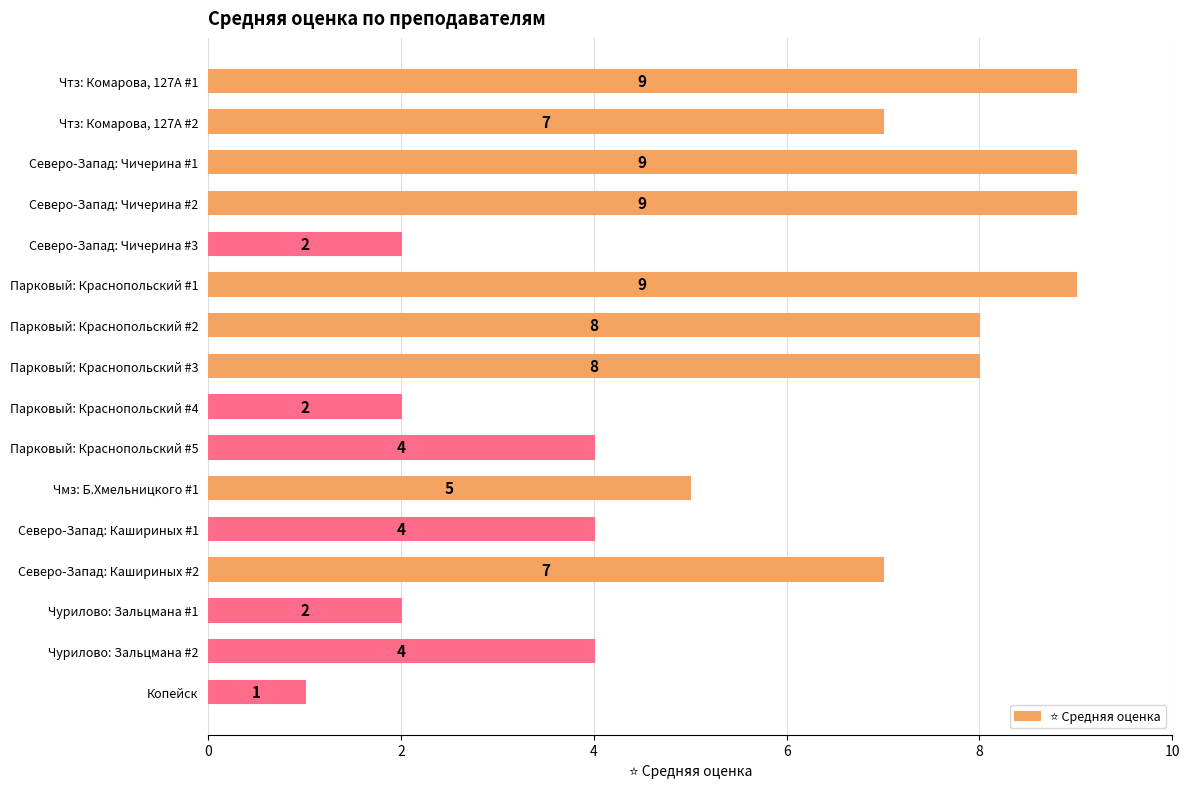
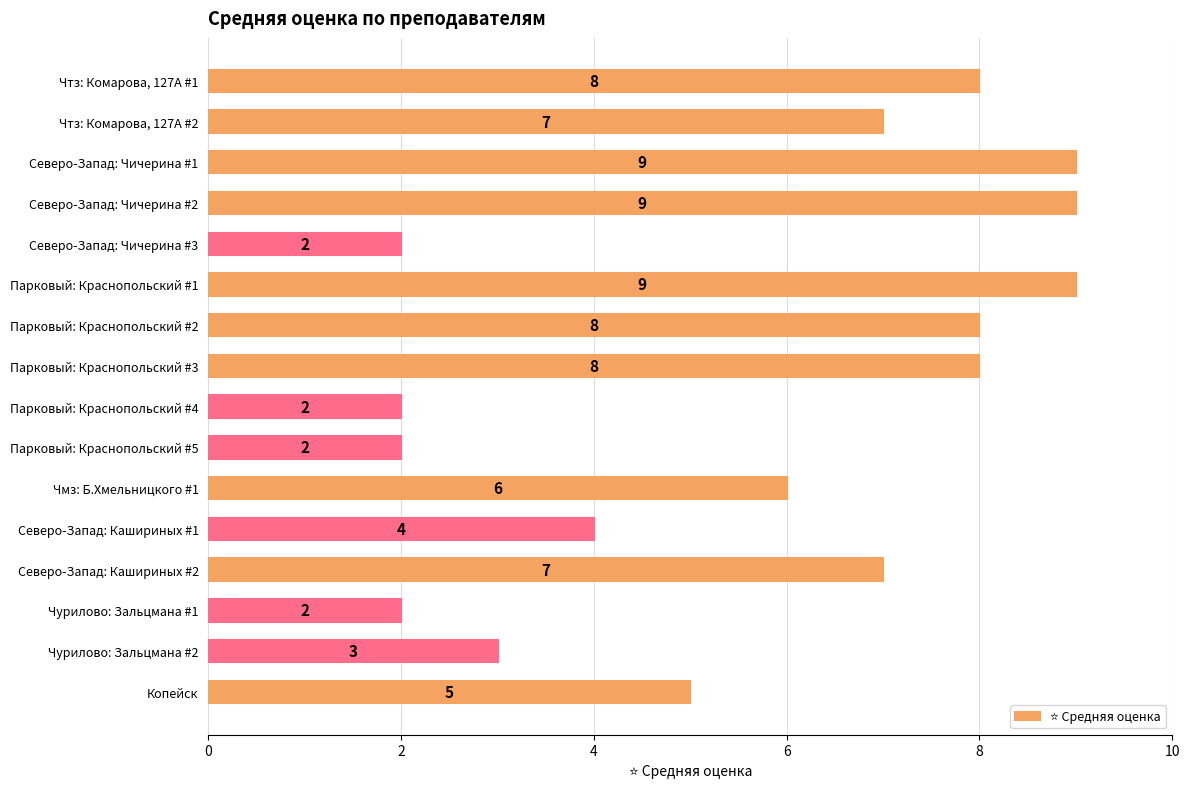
  {
-   "Чтз: Комарова, 127А #1": 9,
+   "Чтз: Комарова, 127А #1": 8,
    "Чтз: Комарова, 127А #2": 7,
    "Северо-Запад: Чичерина #1": 9,
    "Северо-Запад: Чичерина #2": 9,
    "Северо-Запад: Чичерина #3": 2,
    "Парковый: Краснопольский #1": 9,
    "Парковый: Краснопольский #2": 8,
    "Парковый: Краснопольский #3": 8,
    "Парковый: Краснопольский #4": 2,
-   "Парковый: Краснопольский #5": 4,
-   "Чмз: Б.Хмельницкого #1": 5,
+   "Парковый: Краснопольский #5": 2,
+   "Чмз: Б.Хмельницкого #1": 6,
    "Северо-Запад: Кашириных #1": 4,
    "Северо-Запад: Кашириных #2": 7,
    "Чурилово: Зальцмана #1": 2,
-   "Чурилово: Зальцмана #2": 4,
-   "Копейск": 1
+   "Чурилово: Зальцмана #2": 3,
+   "Копейск": 5
  }
